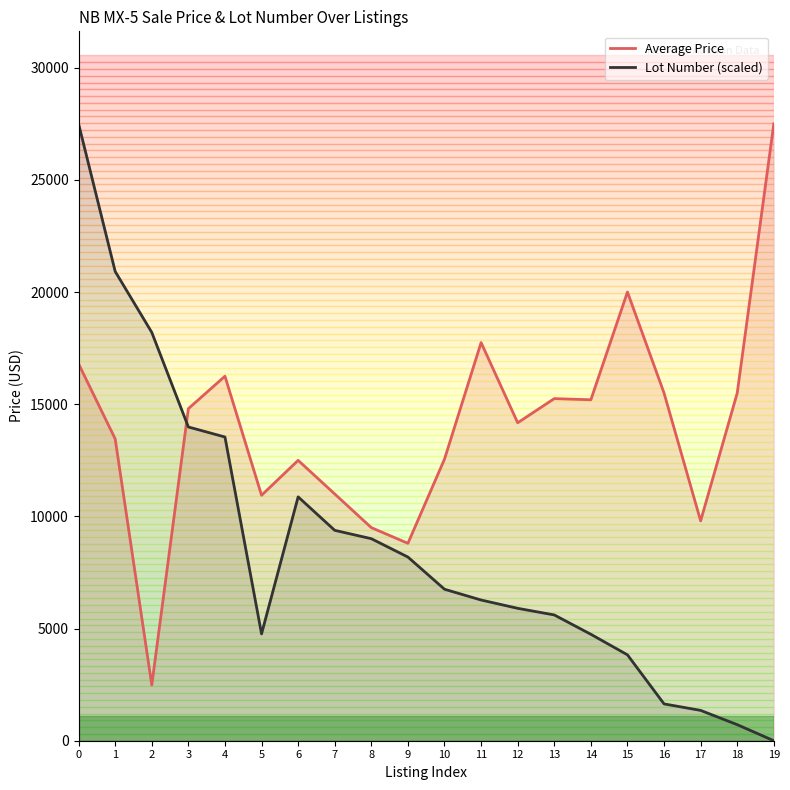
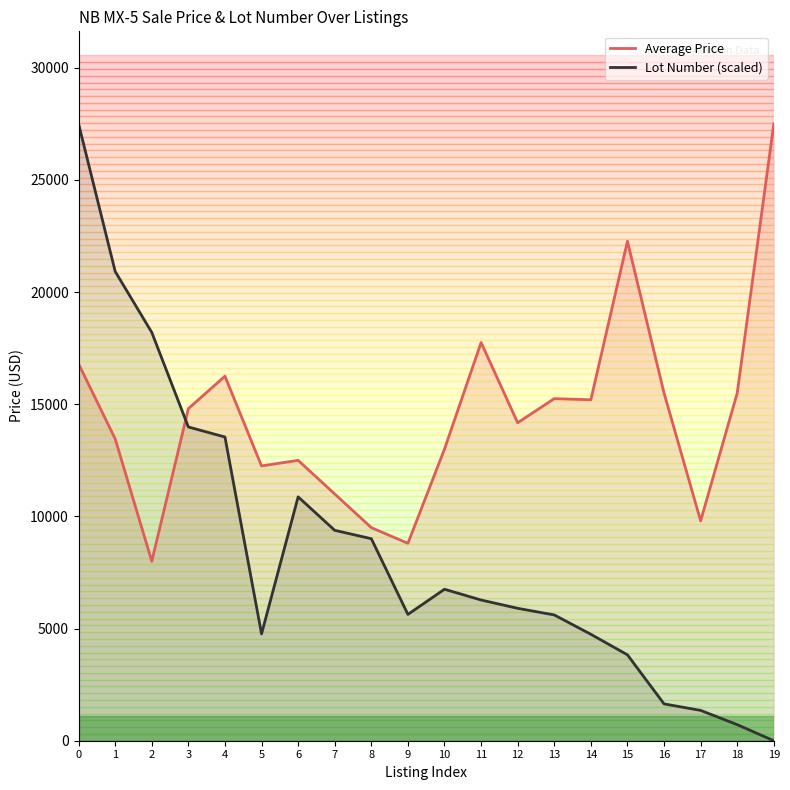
  {
    "Average Price": {
      "0": 16800,
      "1": 13500,
-     "2": 2500,
+     "2": 8000,
      "3": 14800,
      "4": 16300,
-     "5": 10900,
+     "5": 12300,
      "6": 12500,
      "7": 11000,
      "8": 9500,
      "9": 8800,
-     "10": 12600,
+     "10": 13000,
      "11": 17800,
      "12": 14200,
      "13": 15300,
      "14": 15200,
-     "15": 20000,
+     "15": 22300,
      "16": 15500,
      "17": 9800,
      "18": 15500,
      "19": 27500
    },
    "Lot Number (scaled)": {
      "0": 27500,
      "1": 20900,
      "2": 18200,
      "3": 14000,
      "4": 13500,
      "5": 4800,
      "6": 10900,
      "7": 9400,
      "8": 9000,
-     "9": 8200,
+     "9": 5600,
      "10": 6800,
      "11": 6300,
      "12": 5900,
      "13": 5600,
      "14": 4700,
      "15": 3800,
      "16": 1600,
      "17": 1400,
      "18": 700,
      "19": 0
    }
  }
